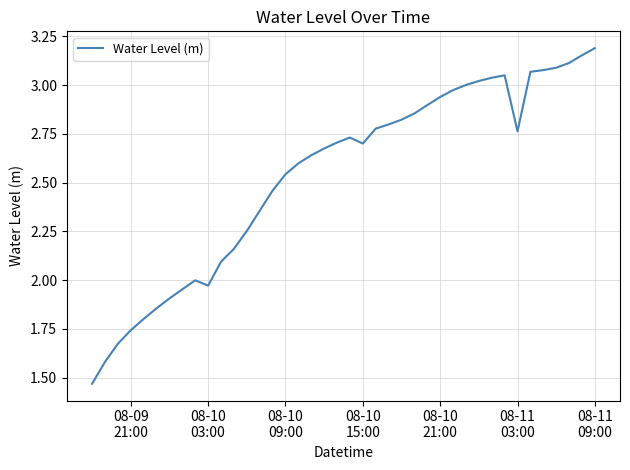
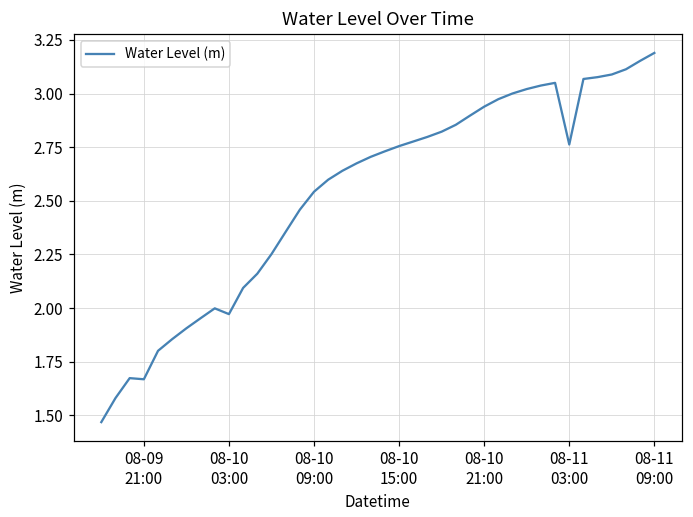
  {
-   "08-09 21:00": 1.74,
+   "08-09 21:00": 1.67,
    "08-10 03:00": 1.97,
    "08-10 09:00": 2.54,
-   "08-10 15:00": 2.70,
+   "08-10 15:00": 2.76,
    "08-10 21:00": 2.94,
    "08-11 03:00": 2.76,
    "08-11 09:00": 3.19
  }
